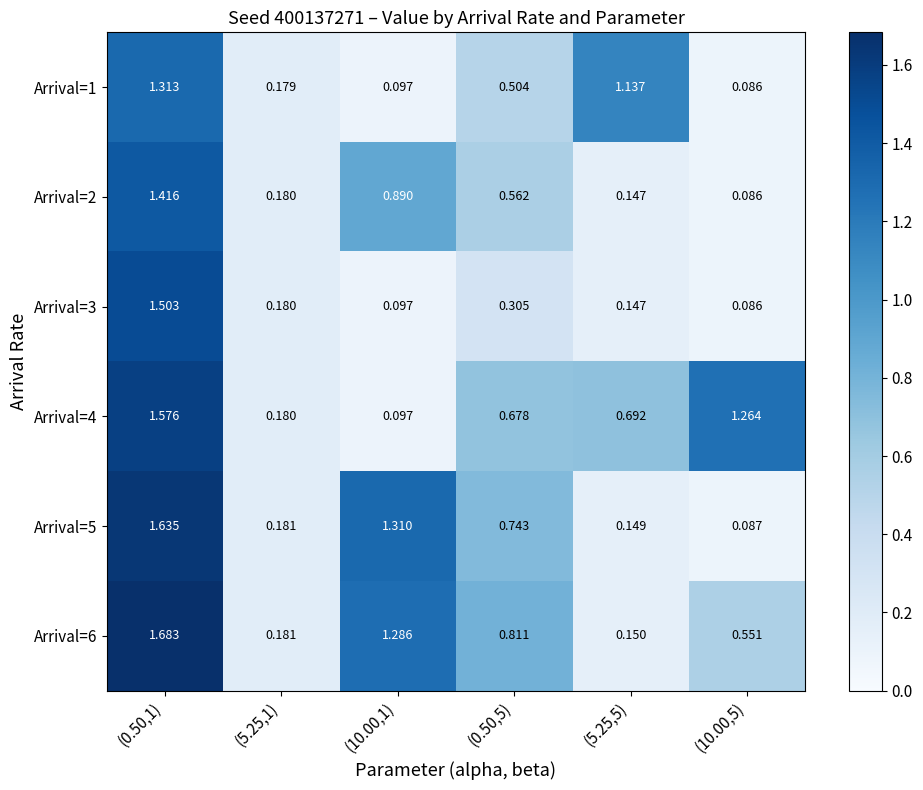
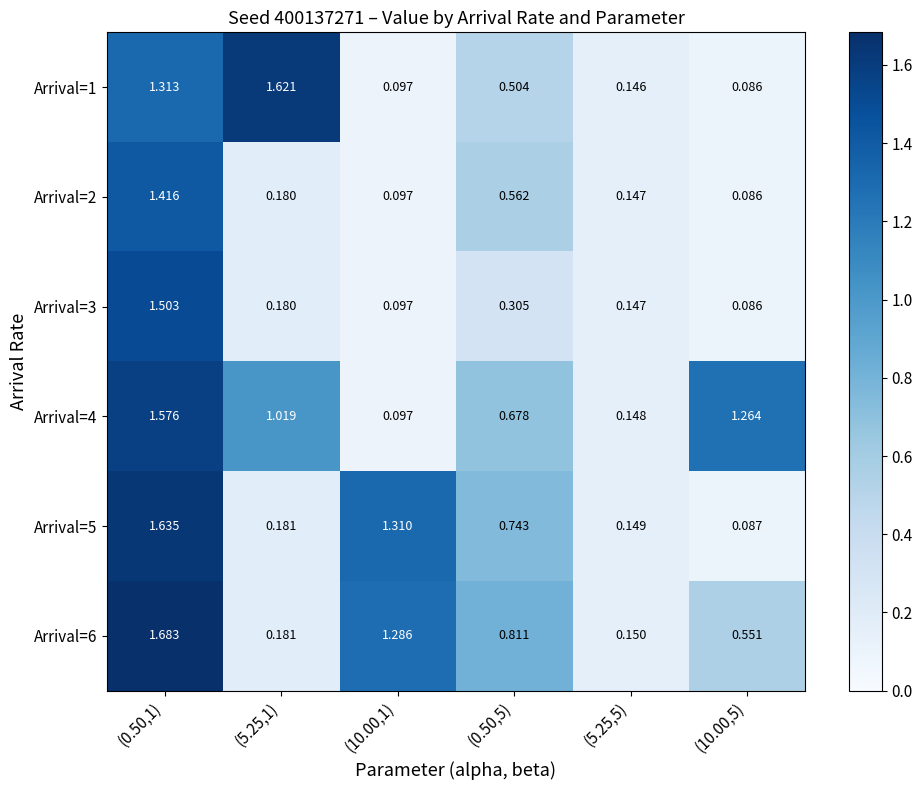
  {
    "Arrival=1": {
      "(0.50,1)": 1.313,
-     "(5.25,1)": 0.179,
+     "(5.25,1)": 1.621,
      "(10.00,1)": 0.097,
      "(0.50,5)": 0.504,
-     "(5.25,5)": 1.137,
+     "(5.25,5)": 0.146,
      "(10.00,5)": 0.086
    },
    "Arrival=2": {
      "(0.50,1)": 1.416,
      "(5.25,1)": 0.180,
-     "(10.00,1)": 0.890,
+     "(10.00,1)": 0.097,
      "(0.50,5)": 0.562,
      "(5.25,5)": 0.147,
      "(10.00,5)": 0.086
    },
    "Arrival=3": {
      "(0.50,1)": 1.503,
      "(5.25,1)": 0.180,
      "(10.00,1)": 0.097,
      "(0.50,5)": 0.305,
      "(5.25,5)": 0.147,
      "(10.00,5)": 0.086
    },
    "Arrival=4": {
      "(0.50,1)": 1.576,
-     "(5.25,1)": 0.180,
+     "(5.25,1)": 1.019,
      "(10.00,1)": 0.097,
      "(0.50,5)": 0.678,
-     "(5.25,5)": 0.692,
+     "(5.25,5)": 0.148,
      "(10.00,5)": 1.264
    },
    "Arrival=5": {
      "(0.50,1)": 1.635,
      "(5.25,1)": 0.181,
      "(10.00,1)": 1.310,
      "(0.50,5)": 0.743,
      "(5.25,5)": 0.149,
      "(10.00,5)": 0.087
    },
    "Arrival=6": {
      "(0.50,1)": 1.683,
      "(5.25,1)": 0.181,
      "(10.00,1)": 1.286,
      "(0.50,5)": 0.811,
      "(5.25,5)": 0.150,
      "(10.00,5)": 0.551
    }
  }
